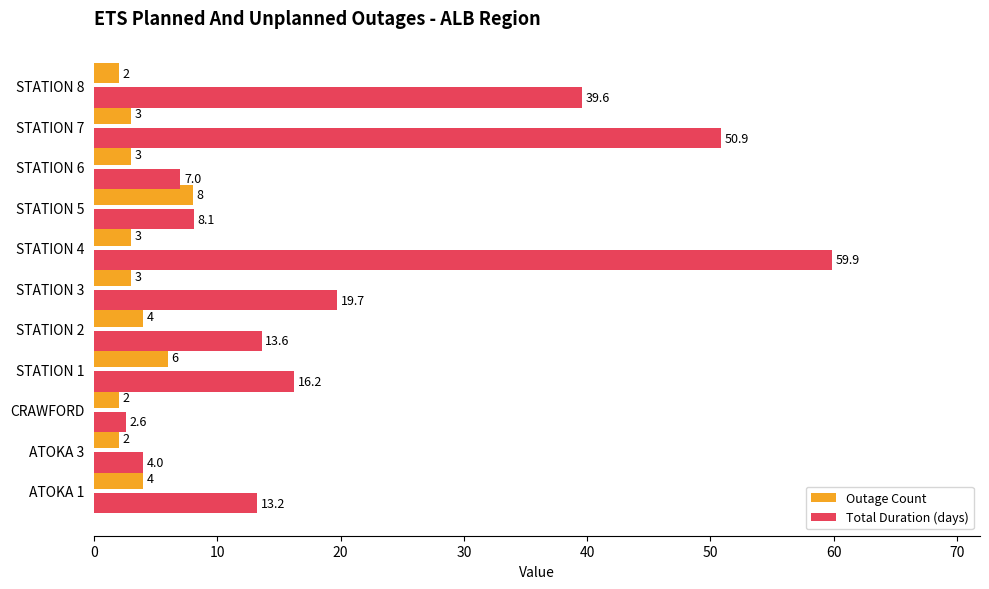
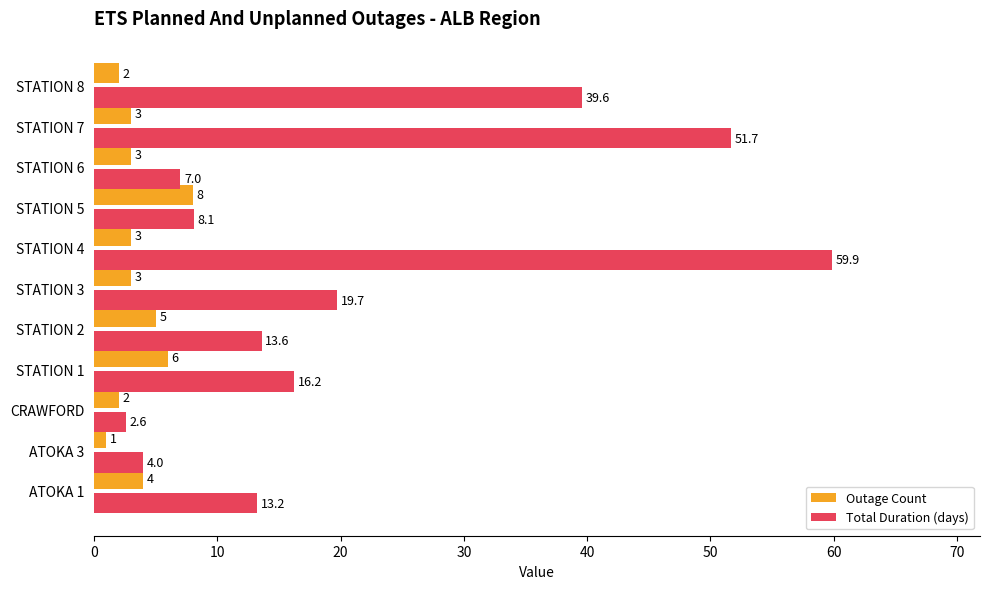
  {
    "Outage Count": {
      "STATION 8": 2,
      "STATION 7": 3,
      "STATION 6": 3,
      "STATION 5": 8,
      "STATION 4": 3,
      "STATION 3": 3,
-     "STATION 2": 4,
+     "STATION 2": 5,
      "STATION 1": 6,
      "CRAWFORD": 2,
-     "ATOKA 3": 2,
+     "ATOKA 3": 1,
      "ATOKA 1": 4
    },
    "Total Duration (days)": {
      "STATION 8": 39.6,
-     "STATION 7": 50.9,
+     "STATION 7": 51.7,
      "STATION 6": 7.0,
      "STATION 5": 8.1,
      "STATION 4": 59.9,
      "STATION 3": 19.7,
      "STATION 2": 13.6,
      "STATION 1": 16.2,
      "CRAWFORD": 2.6,
      "ATOKA 3": 4.0,
      "ATOKA 1": 13.2
    }
  }
